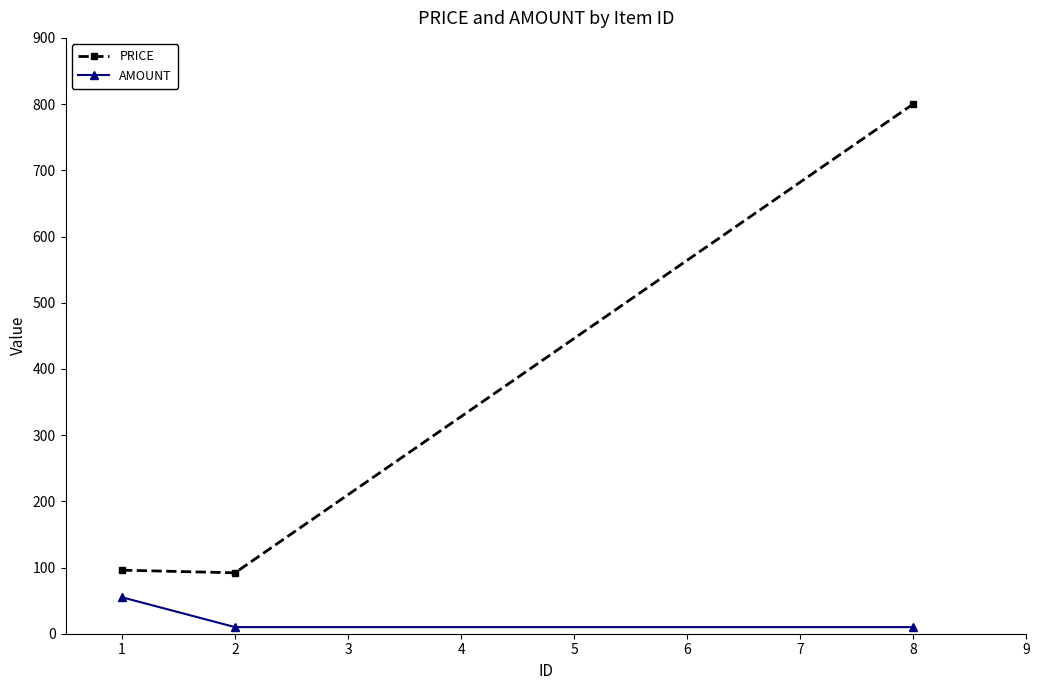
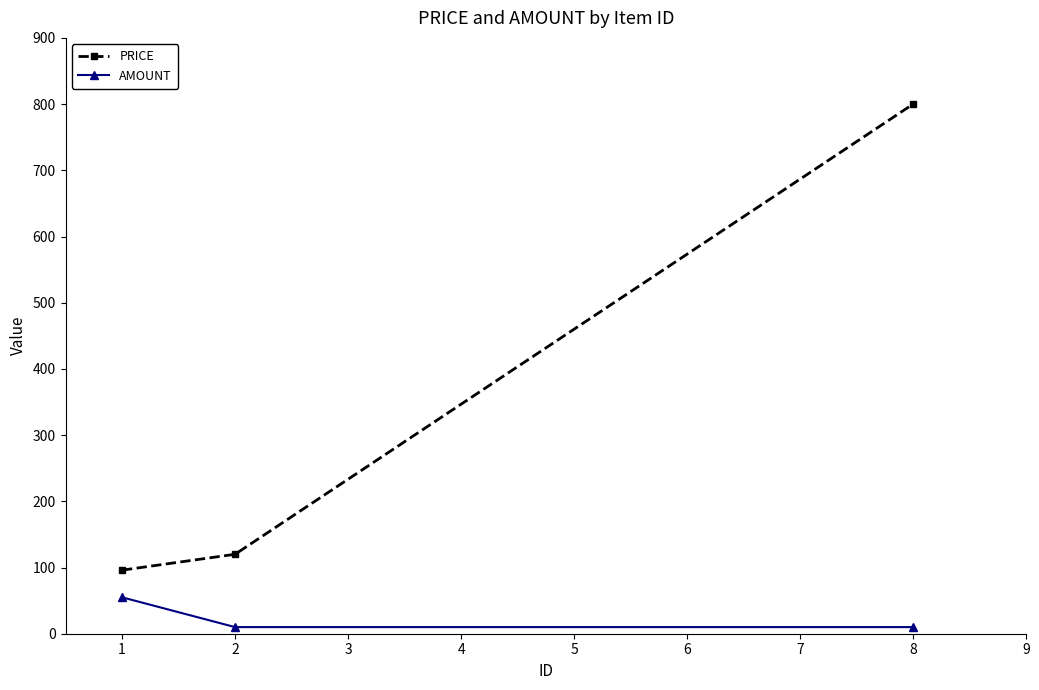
  {
    "PRICE": {
      "1": 100,
-     "2": 90,
+     "2": 120,
      "8": 800
    },
    "AMOUNT": {
      "1": 60,
      "2": 10,
      "8": 10
    }
  }
